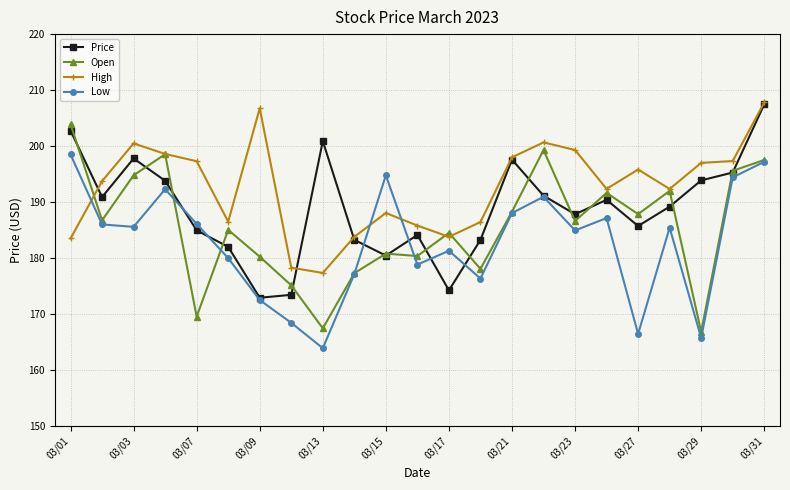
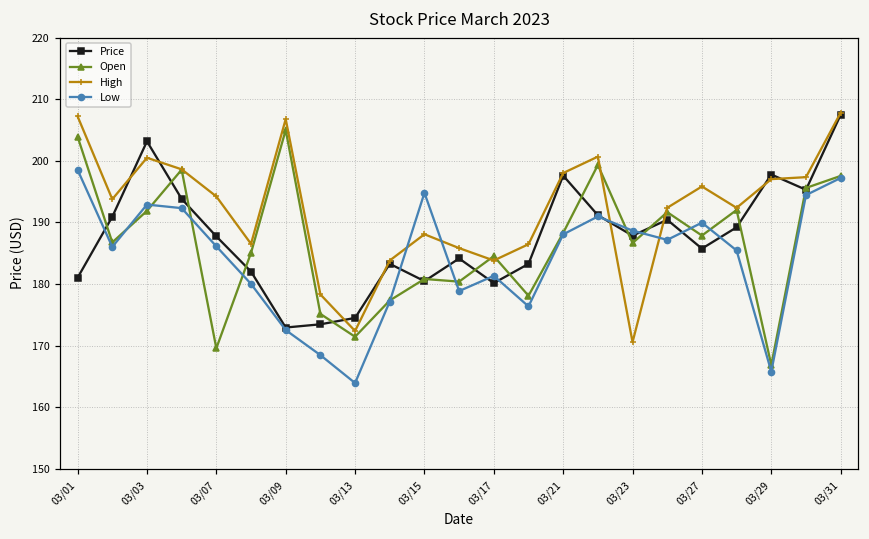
  {
    "Price": {
-     "03/01": 203,
-     "03/03": 198,
-     "03/07": 185,
-     "03/13": 201,
-     "03/17": 174,
+     "03/01": 181,
+     "03/03": 203,
+     "03/07": 188,
+     "03/13": 174,
+     "03/17": 180,
      "03/23": 188,
      "03/27": 186,
-     "03/29": 194
+     "03/29": 198
    },
    "Open": {
      "03/01": 204,
-     "03/03": 195,
+     "03/03": 192,
      "03/07": 170,
-     "03/09": 180,
-     "03/13": 167,
+     "03/09": 205,
+     "03/13": 171,
      "03/17": 185,
      "03/23": 187,
      "03/27": 188,
      "03/29": 167
    },
    "High": {
-     "03/01": 184,
+     "03/01": 207,
      "03/03": 200,
-     "03/07": 197,
+     "03/07": 194,
      "03/09": 207,
-     "03/13": 177,
+     "03/13": 172,
      "03/15": 188,
      "03/17": 184,
-     "03/23": 199,
+     "03/23": 171,
      "03/27": 196,
      "03/29": 197
    },
    "Low": {
      "03/01": 199,
-     "03/03": 186,
+     "03/03": 193,
      "03/07": 186,
      "03/13": 164,
      "03/15": 195,
      "03/17": 181,
-     "03/23": 185,
-     "03/27": 166,
+     "03/23": 189,
+     "03/27": 190,
      "03/29": 166
    }
  }
